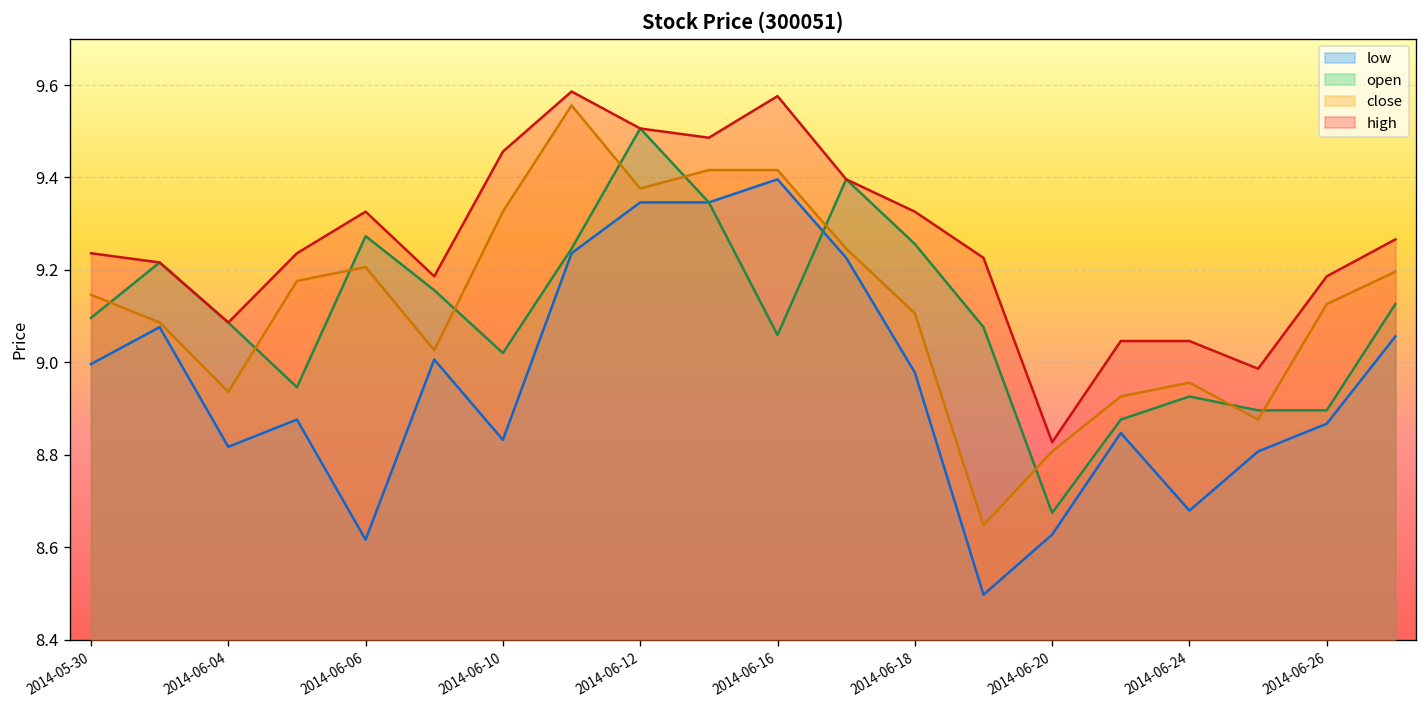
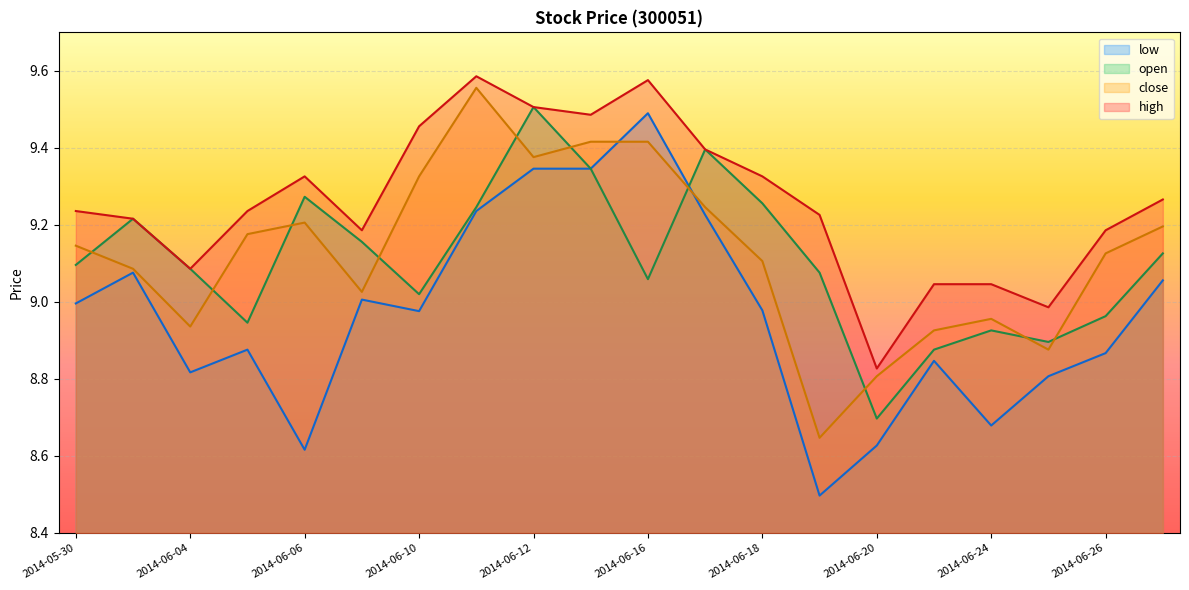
  {
    "low": {
      "2014-05-30": 9.00,
      "2014-06-04": 8.82,
      "2014-06-06": 8.62,
-     "2014-06-10": 8.83,
+     "2014-06-10": 8.98,
      "2014-06-12": 9.35,
-     "2014-06-16": 9.40,
+     "2014-06-16": 9.49,
      "2014-06-18": 8.98,
      "2014-06-20": 8.63,
      "2014-06-24": 8.68,
      "2014-06-26": 8.87
    },
    "open": {
      "2014-05-30": 9.10,
      "2014-06-06": 9.27,
      "2014-06-10": 9.02,
      "2014-06-16": 9.06,
      "2014-06-18": 9.26,
-     "2014-06-20": 8.67,
+     "2014-06-20": 8.70,
      "2014-06-24": 8.93,
-     "2014-06-26": 8.90
+     "2014-06-26": 8.96
    }
  }
